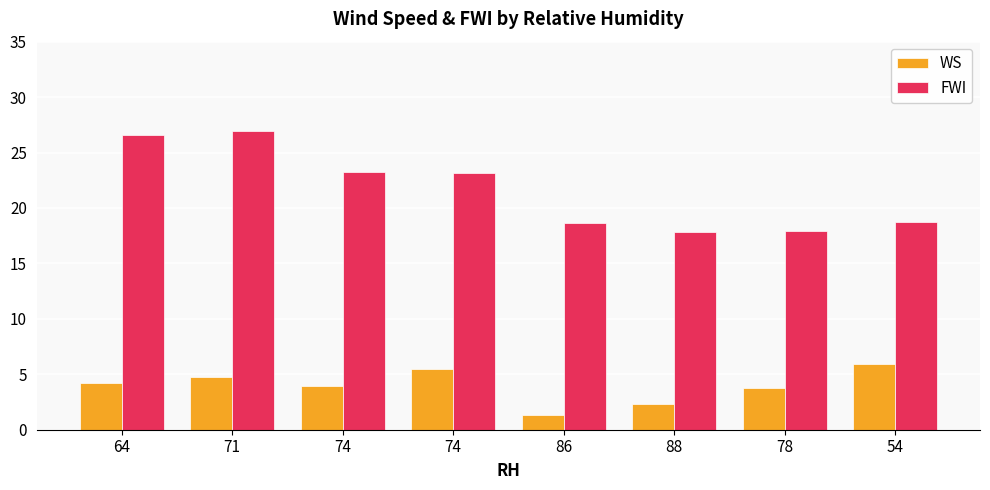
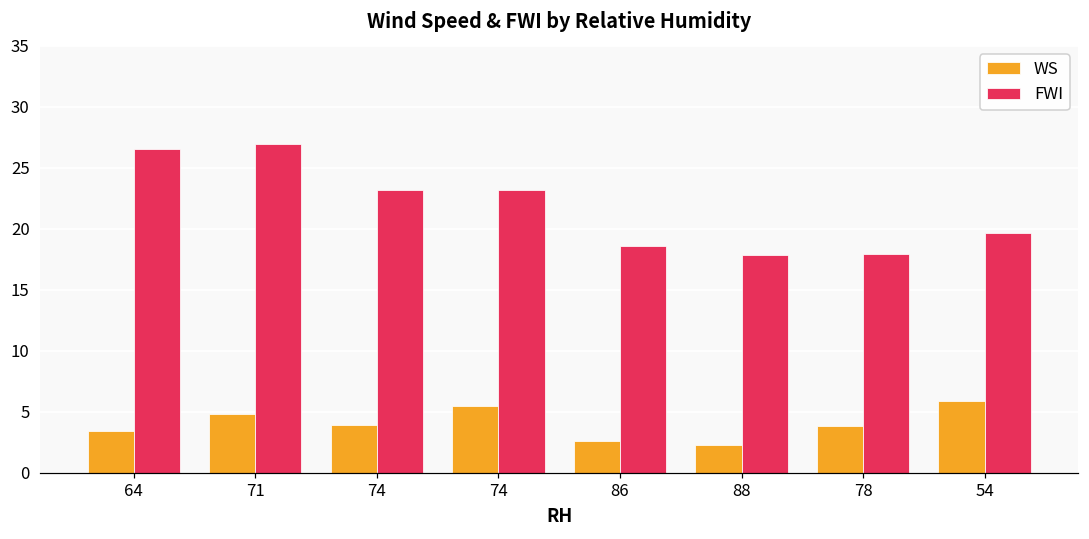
  {
    "WS": {
-     "64": 4.2,
+     "64": 3.4,
      "71": 4.8,
-     "86": 1.3,
+     "86": 2.6,
      "88": 2.3,
      "78": 3.8,
      "54": 5.9
    },
    "FWI": {
      "64": 26.6,
      "71": 27.0,
      "86": 18.6,
      "88": 17.8,
      "78": 17.9,
-     "54": 18.8
+     "54": 19.6
    }
  }
